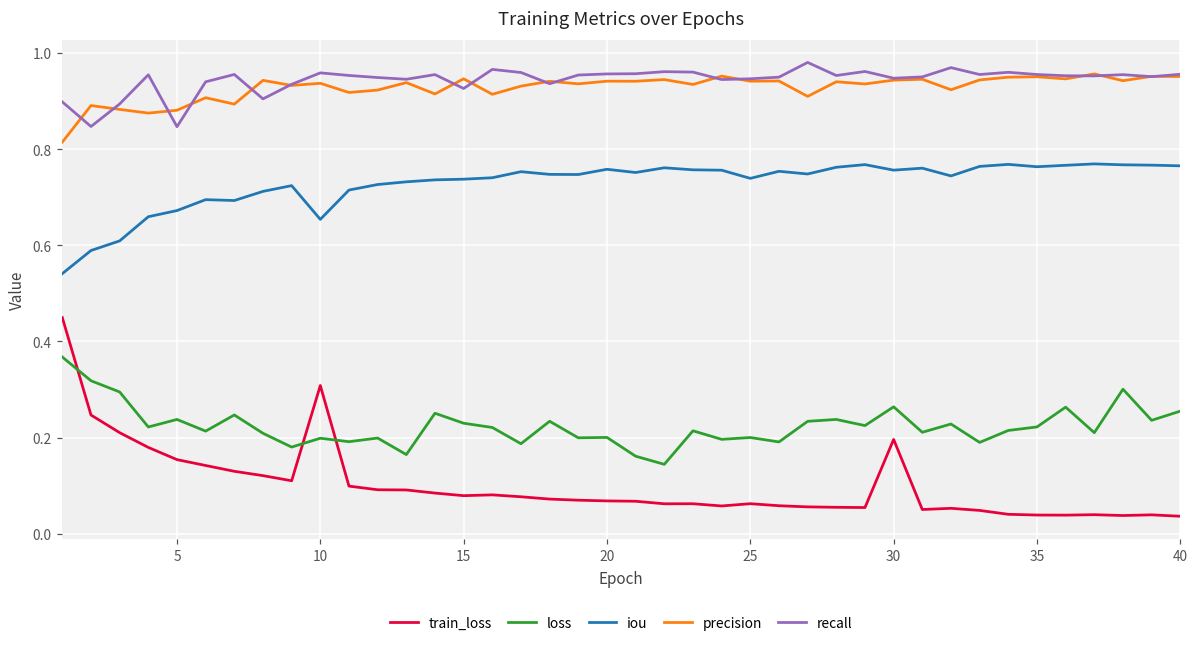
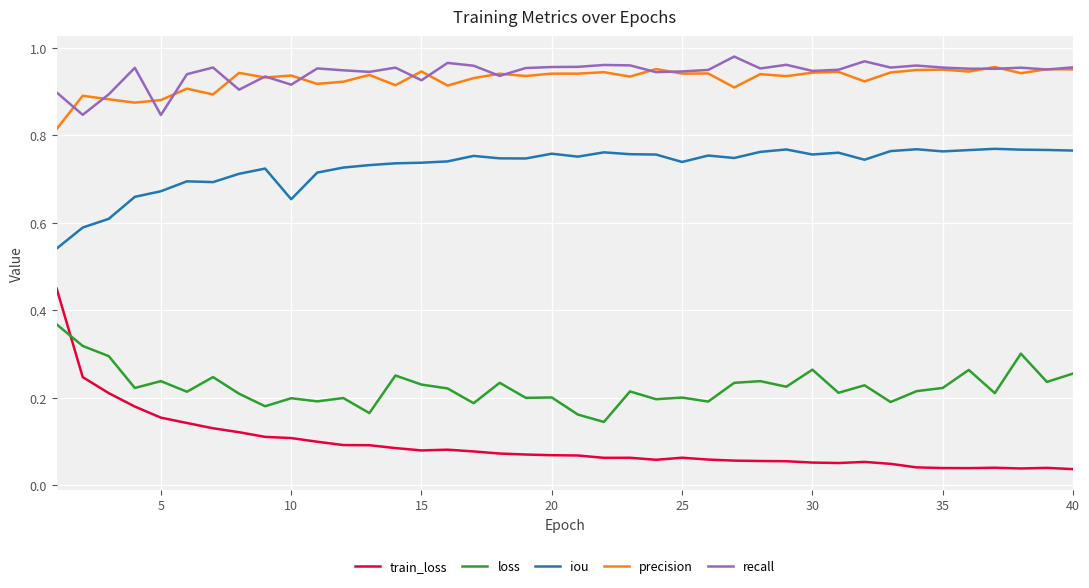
  {
    "train_loss": {
      "5": 0.15,
-     "10": 0.31,
+     "10": 0.11,
      "15": 0.08,
      "20": 0.07,
      "25": 0.06,
-     "30": 0.20,
+     "30": 0.05,
      "35": 0.04,
      "40": 0.04
    },
    "loss": {
      "5": 0.24,
      "10": 0.20,
      "15": 0.23,
      "20": 0.20,
      "25": 0.20,
      "30": 0.26,
      "35": 0.22,
      "40": 0.26
    },
    "iou": {
      "5": 0.67,
      "10": 0.65,
      "15": 0.74,
      "20": 0.76,
      "25": 0.74,
      "30": 0.76,
      "35": 0.76,
      "40": 0.77
    },
    "precision": {
      "5": 0.88,
      "10": 0.94,
      "15": 0.95,
      "20": 0.94
    },
    "recall": {
      "5": 0.85,
-     "10": 0.96,
+     "10": 0.92,
      "15": 0.93,
      "20": 0.96
    }
  }
